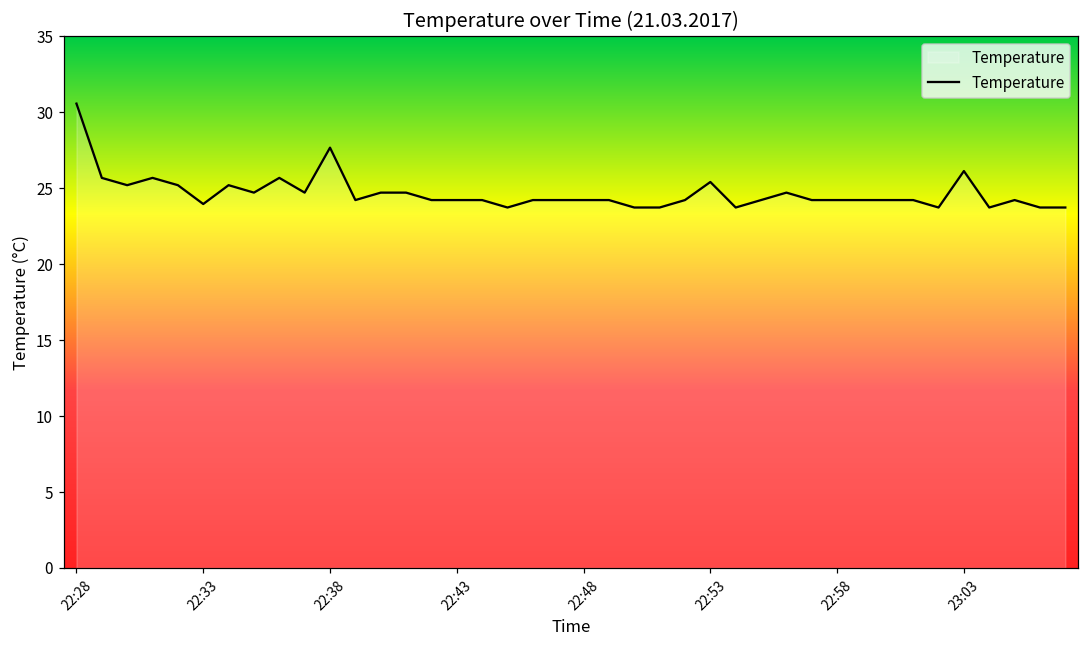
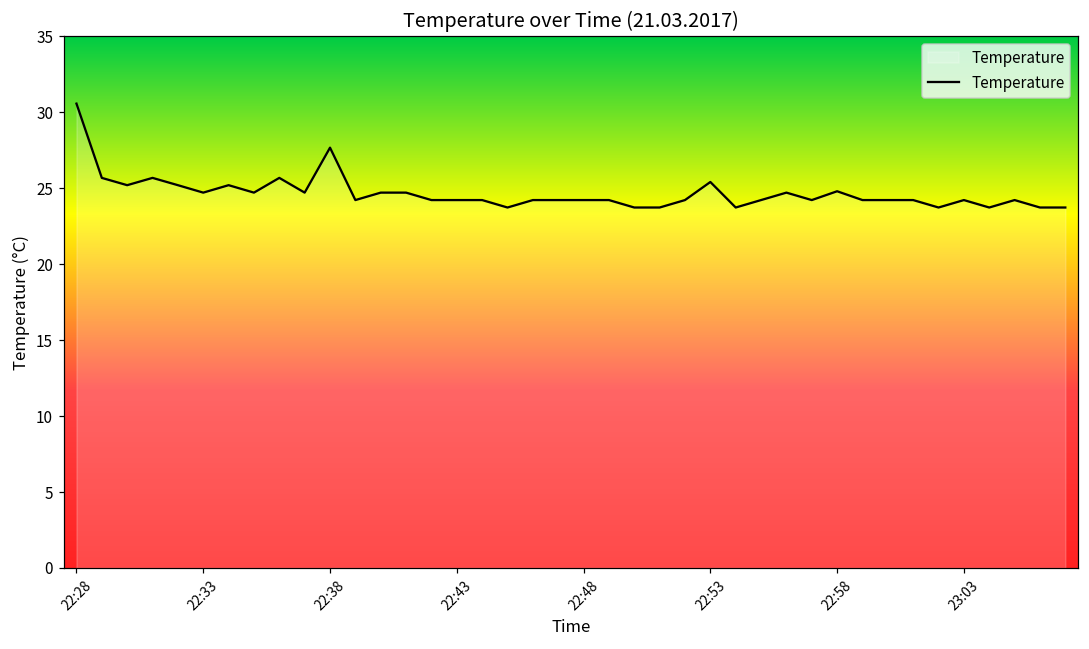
  {
    "22:28": 30.6,
-   "22:33": 24.0,
+   "22:33": 24.7,
    "22:38": 27.7,
    "22:43": 24.2,
    "22:48": 24.2,
    "22:53": 25.4,
-   "22:58": 24.2,
-   "23:03": 26.1
+   "22:58": 24.8,
+   "23:03": 24.2
  }
